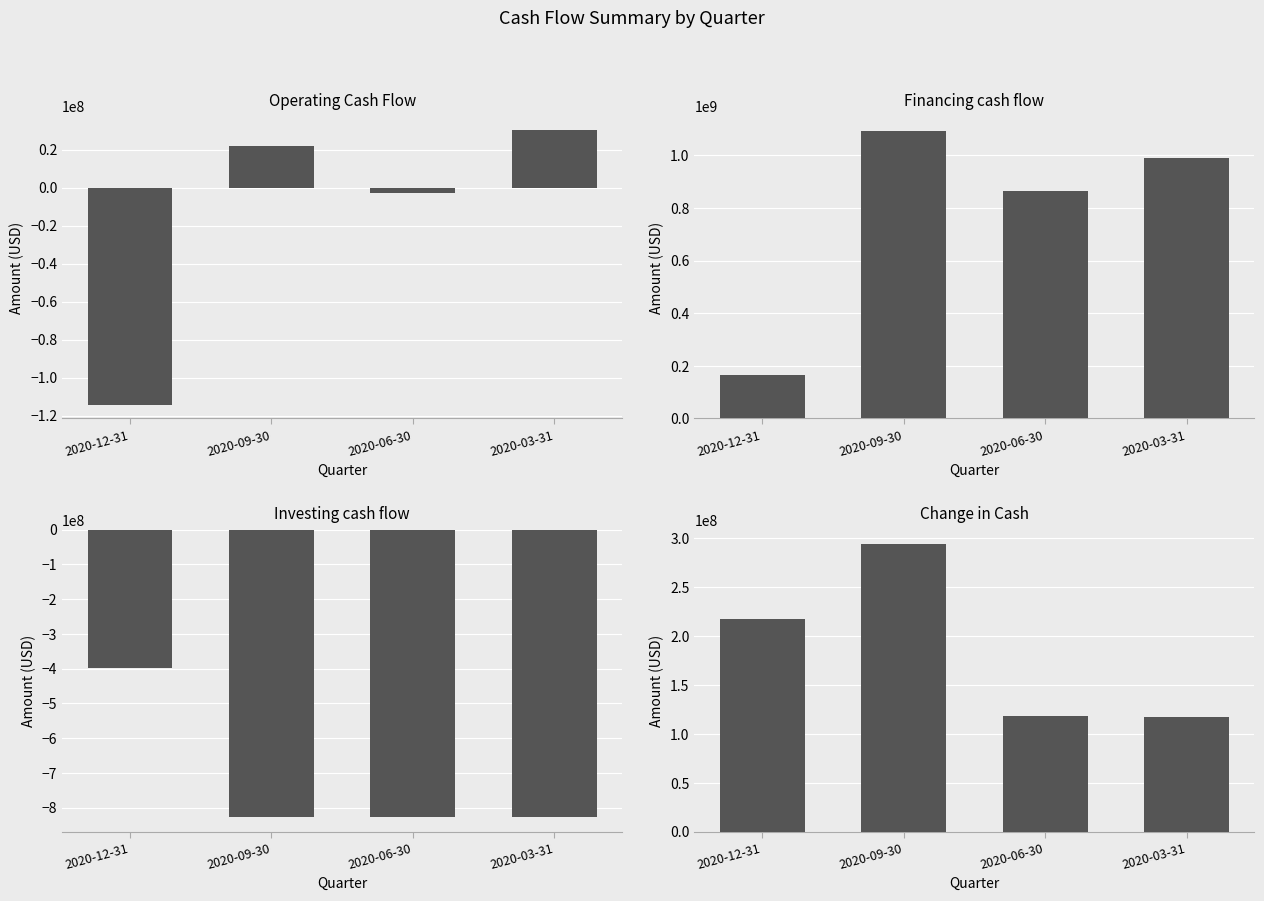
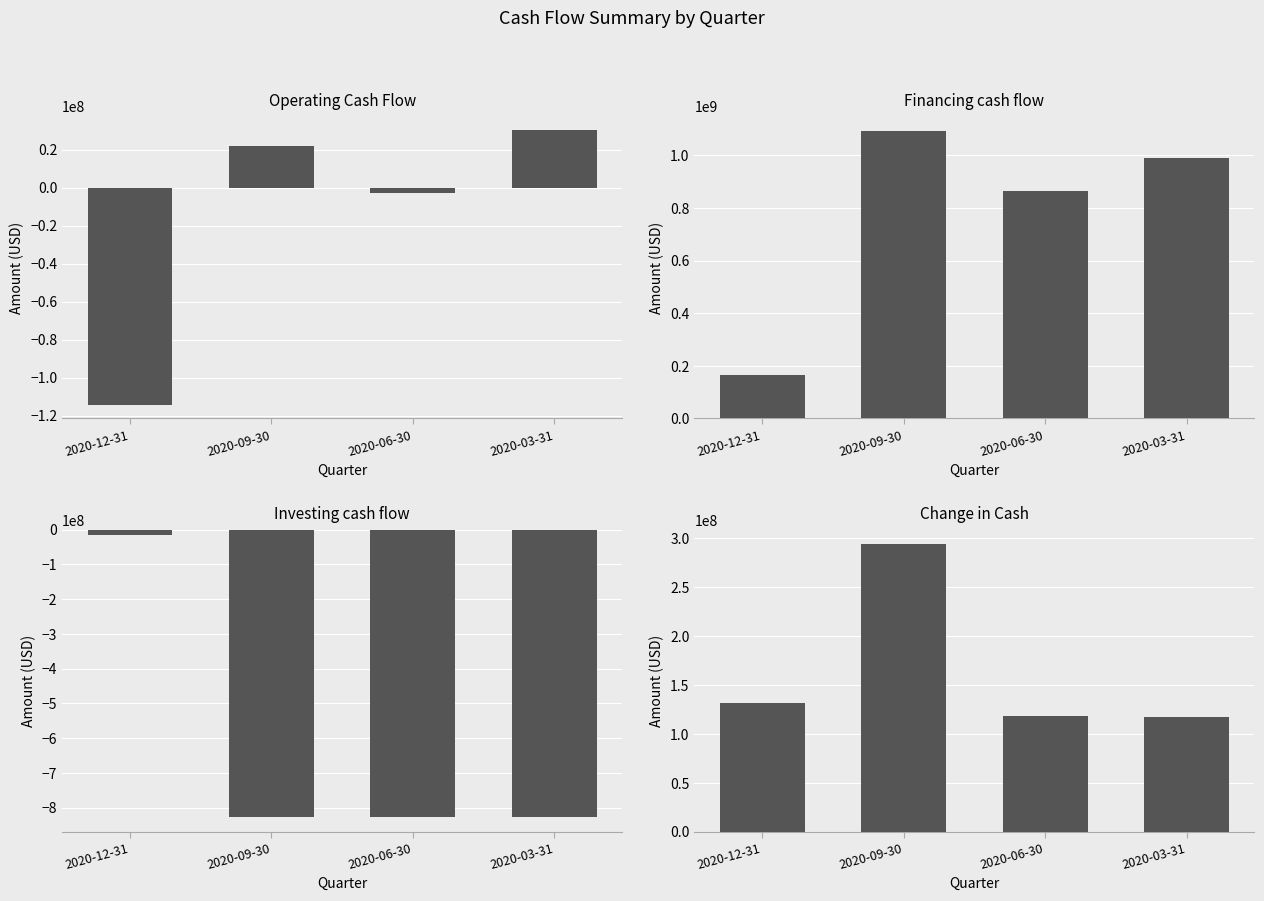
  {
    "Operating Cash Flow": {
      "2020-12-31": -114000000,
      "2020-09-30": 22000000,
      "2020-06-30": -3000000,
      "2020-03-31": 30000000
    },
    "Financing cash flow": {
      "2020-12-31": 160000000,
      "2020-09-30": 1090000000,
      "2020-06-30": 870000000,
      "2020-03-31": 990000000
    },
    "Investing cash flow": {
-     "2020-12-31": -400000000,
+     "2020-12-31": -10000000,
      "2020-09-30": -830000000,
      "2020-06-30": -830000000,
      "2020-03-31": -830000000
    },
    "Change in Cash": {
-     "2020-12-31": 220000000,
+     "2020-12-31": 130000000,
      "2020-09-30": 290000000,
      "2020-06-30": 120000000,
      "2020-03-31": 120000000
    }
  }
